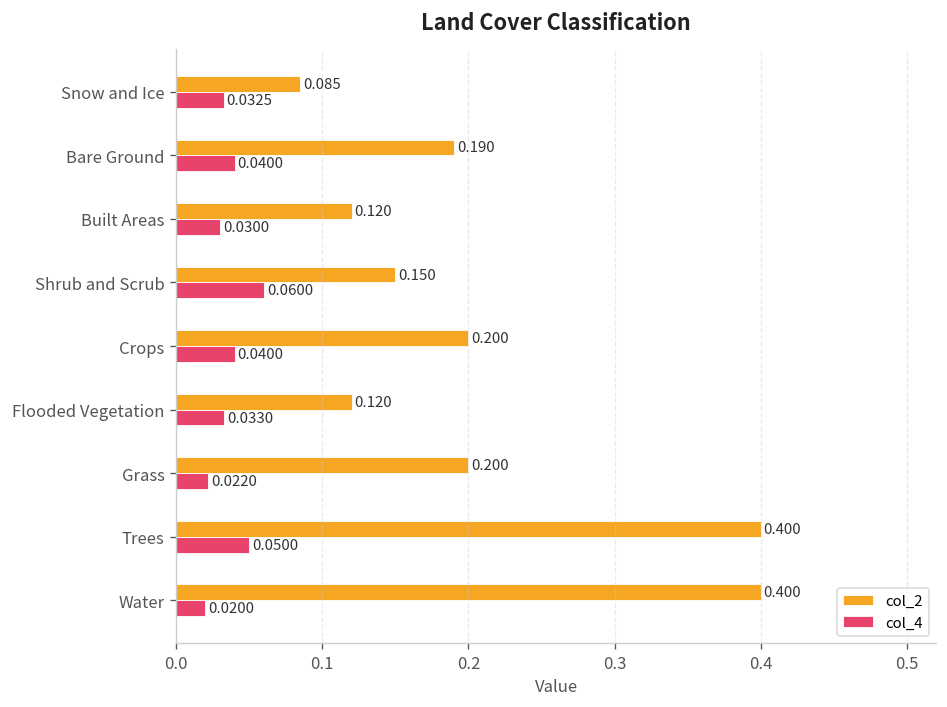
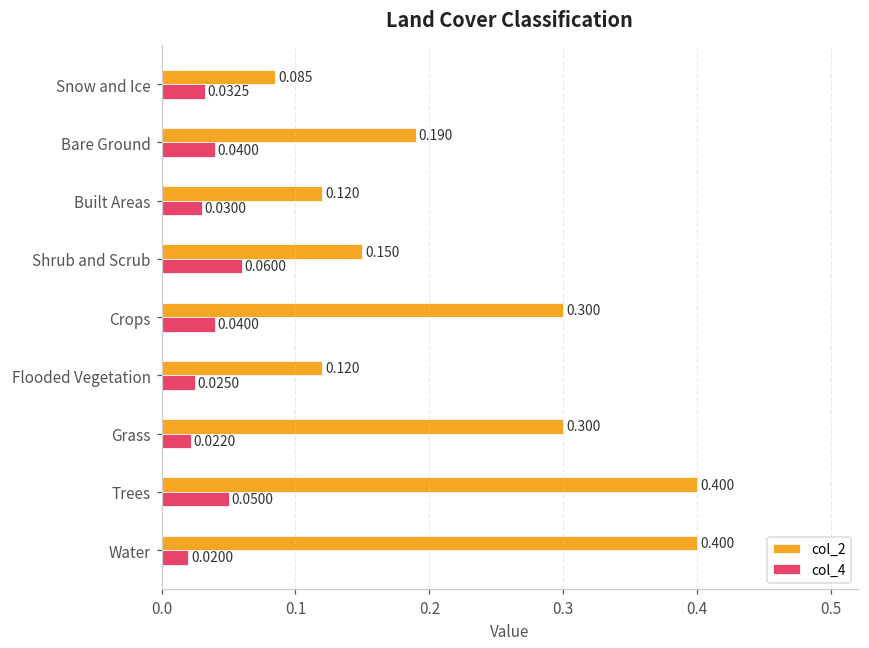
  {
    "col_2": {
      "Snow and Ice": 0.085,
      "Bare Ground": 0.190,
      "Built Areas": 0.120,
      "Shrub and Scrub": 0.150,
-     "Crops": 0.200,
+     "Crops": 0.300,
      "Flooded Vegetation": 0.120,
-     "Grass": 0.200,
+     "Grass": 0.300,
      "Trees": 0.400,
      "Water": 0.400
    },
    "col_4": {
      "Snow and Ice": 0.0325,
      "Bare Ground": 0.0400,
      "Built Areas": 0.0300,
      "Shrub and Scrub": 0.0600,
      "Crops": 0.0400,
-     "Flooded Vegetation": 0.0330,
+     "Flooded Vegetation": 0.0250,
      "Grass": 0.0220,
      "Trees": 0.0500,
      "Water": 0.0200
    }
  }
